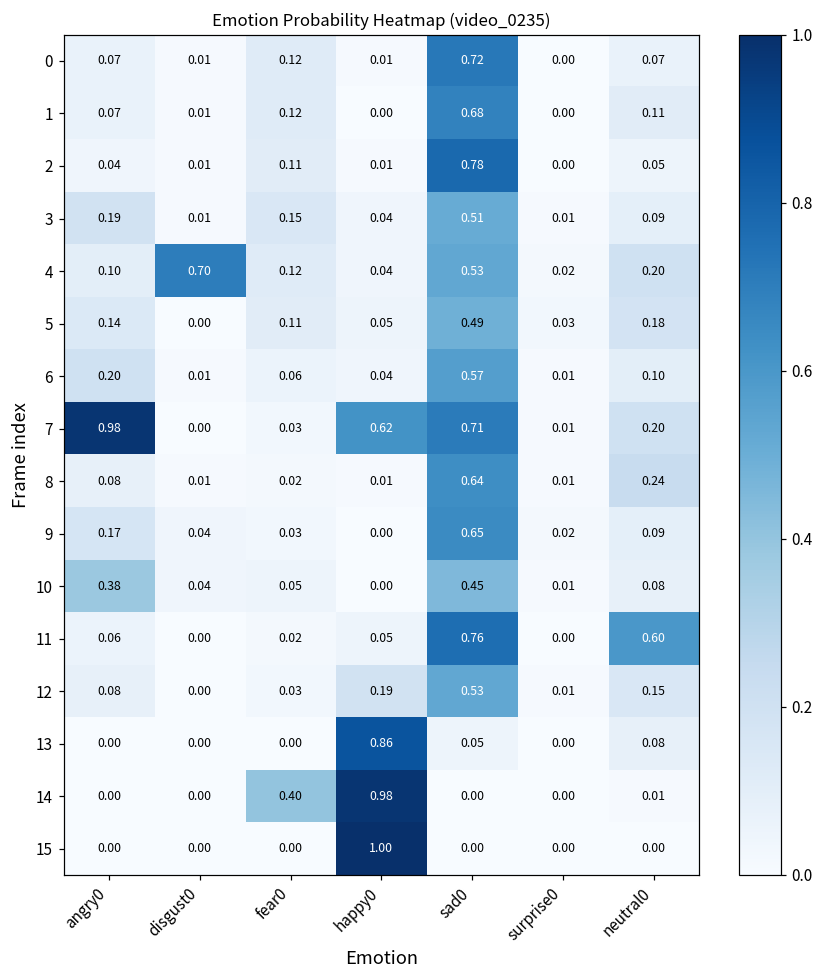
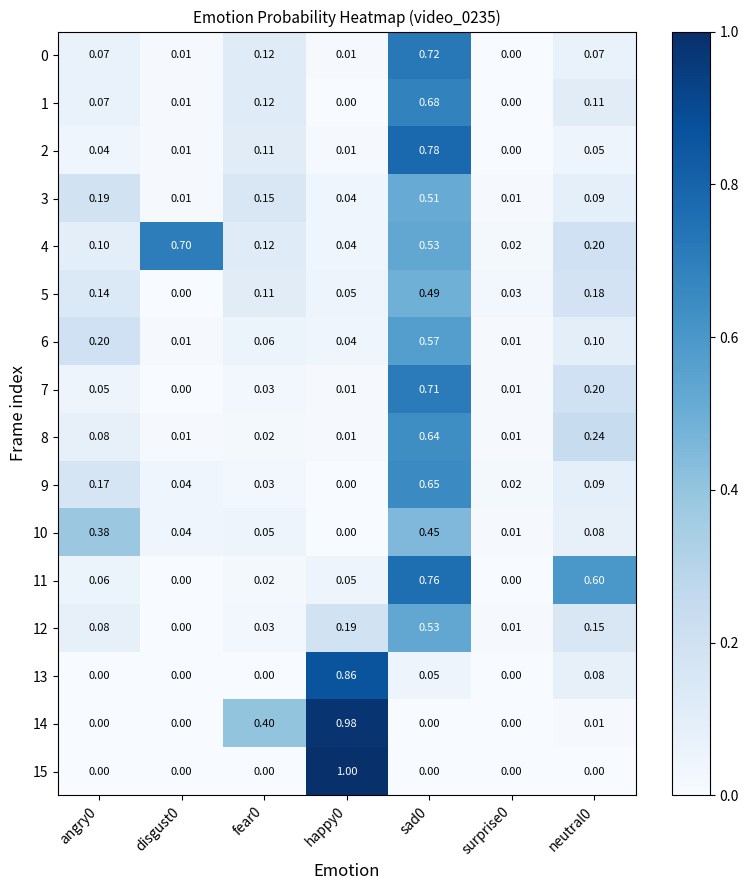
  {
    "0": {
      "angry0": 0.07,
      "disgust0": 0.01,
      "fear0": 0.12,
      "happy0": 0.01,
      "sad0": 0.72,
      "surprise0": 0.00,
      "neutral0": 0.07
    },
    "1": {
      "angry0": 0.07,
      "disgust0": 0.01,
      "fear0": 0.12,
      "happy0": 0.00,
      "sad0": 0.68,
      "surprise0": 0.00,
      "neutral0": 0.11
    },
    "2": {
      "angry0": 0.04,
      "disgust0": 0.01,
      "fear0": 0.11,
      "happy0": 0.01,
      "sad0": 0.78,
      "surprise0": 0.00,
      "neutral0": 0.05
    },
    "3": {
      "angry0": 0.19,
      "disgust0": 0.01,
      "fear0": 0.15,
      "happy0": 0.04,
      "sad0": 0.51,
      "surprise0": 0.01,
      "neutral0": 0.09
    },
    "4": {
      "angry0": 0.10,
      "disgust0": 0.70,
      "fear0": 0.12,
      "happy0": 0.04,
      "sad0": 0.53,
      "surprise0": 0.02,
      "neutral0": 0.20
    },
    "5": {
      "angry0": 0.14,
      "disgust0": 0.00,
      "fear0": 0.11,
      "happy0": 0.05,
      "sad0": 0.49,
      "surprise0": 0.03,
      "neutral0": 0.18
    },
    "6": {
      "angry0": 0.20,
      "disgust0": 0.01,
      "fear0": 0.06,
      "happy0": 0.04,
      "sad0": 0.57,
      "surprise0": 0.01,
      "neutral0": 0.10
    },
    "7": {
-     "angry0": 0.98,
+     "angry0": 0.05,
      "disgust0": 0.00,
      "fear0": 0.03,
-     "happy0": 0.62,
+     "happy0": 0.01,
      "sad0": 0.71,
      "surprise0": 0.01,
      "neutral0": 0.20
    },
    "8": {
      "angry0": 0.08,
      "disgust0": 0.01,
      "fear0": 0.02,
      "happy0": 0.01,
      "sad0": 0.64,
      "surprise0": 0.01,
      "neutral0": 0.24
    },
    "9": {
      "angry0": 0.17,
      "disgust0": 0.04,
      "fear0": 0.03,
      "happy0": 0.00,
      "sad0": 0.65,
      "surprise0": 0.02,
      "neutral0": 0.09
    },
    "10": {
      "angry0": 0.38,
      "disgust0": 0.04,
      "fear0": 0.05,
      "happy0": 0.00,
      "sad0": 0.45,
      "surprise0": 0.01,
      "neutral0": 0.08
    },
    "11": {
      "angry0": 0.06,
      "disgust0": 0.00,
      "fear0": 0.02,
      "happy0": 0.05,
      "sad0": 0.76,
      "surprise0": 0.00,
      "neutral0": 0.60
    },
    "12": {
      "angry0": 0.08,
      "disgust0": 0.00,
      "fear0": 0.03,
      "happy0": 0.19,
      "sad0": 0.53,
      "surprise0": 0.01,
      "neutral0": 0.15
    },
    "13": {
      "angry0": 0.00,
      "disgust0": 0.00,
      "fear0": 0.00,
      "happy0": 0.86,
      "sad0": 0.05,
      "surprise0": 0.00,
      "neutral0": 0.08
    },
    "14": {
      "angry0": 0.00,
      "disgust0": 0.00,
      "fear0": 0.40,
      "happy0": 0.98,
      "sad0": 0.00,
      "surprise0": 0.00,
      "neutral0": 0.01
    },
    "15": {
      "angry0": 0.00,
      "disgust0": 0.00,
      "fear0": 0.00,
      "happy0": 1.00,
      "sad0": 0.00,
      "surprise0": 0.00,
      "neutral0": 0.00
    }
  }
